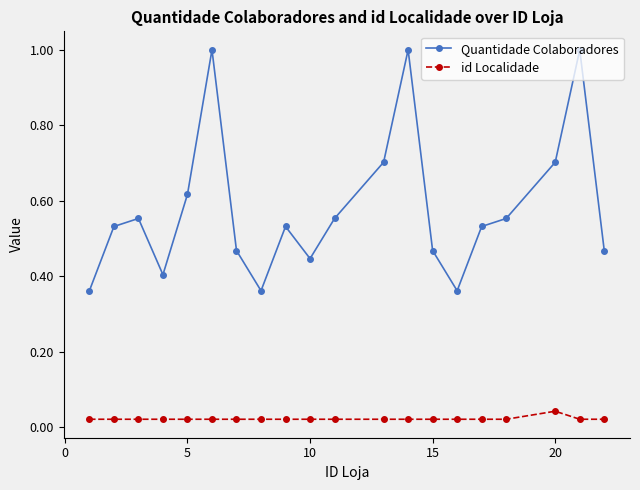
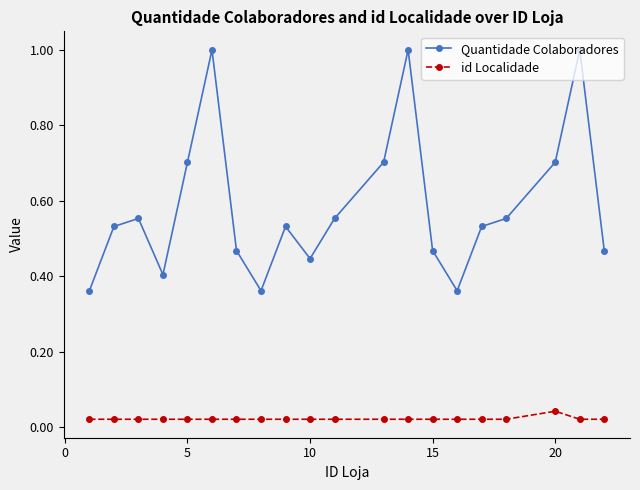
  {
    "Quantidade Colaboradores": {
-     "5": 0.62,
+     "5": 0.70,
      "10": 0.45,
      "15": 0.47,
      "20": 0.70
    },
    "id Localidade": {
      "5": 0.02,
      "10": 0.02,
      "15": 0.02,
      "20": 0.04
    }
  }
